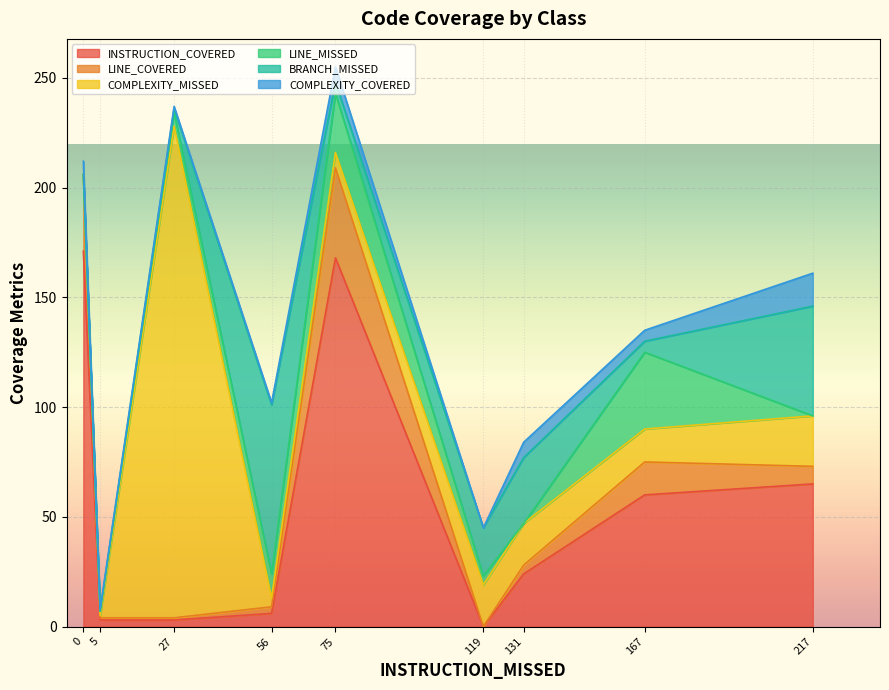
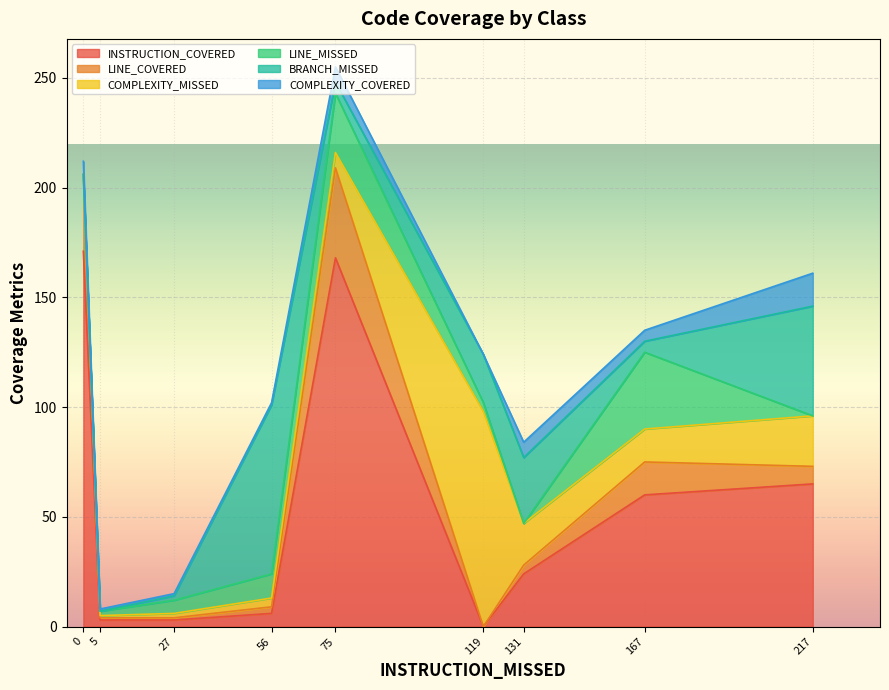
  {
    "COMPLEXITY_MISSED": {
-     "27": 224,
+     "27": 2,
      "56": 4,
      "75": 7,
-     "119": 19,
+     "119": 98,
      "167": 15
    },
    "COMPLEXITY_COVERED": {
      "0": 6,
      "131": 7,
      "167": 5,
      "217": 15
    }
  }
